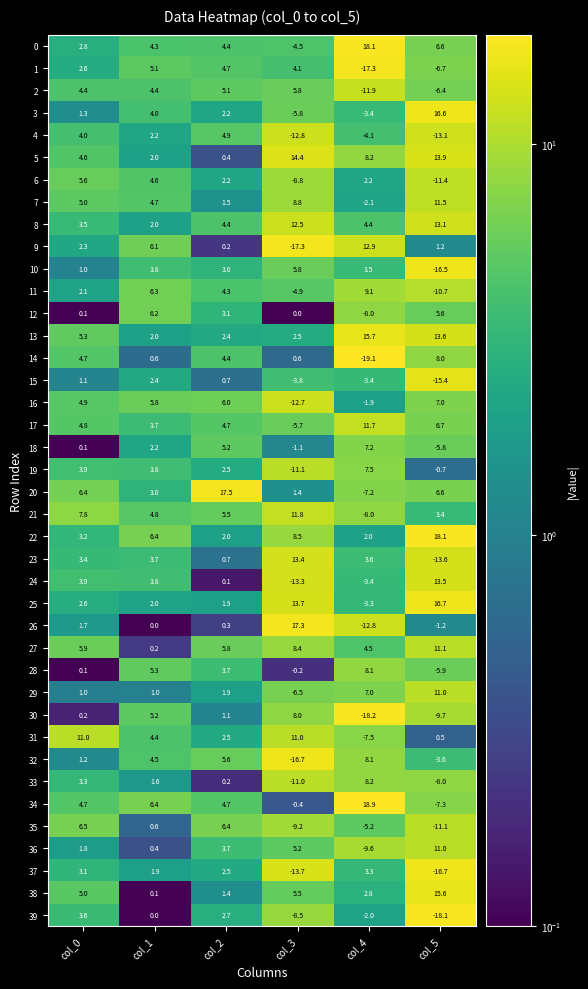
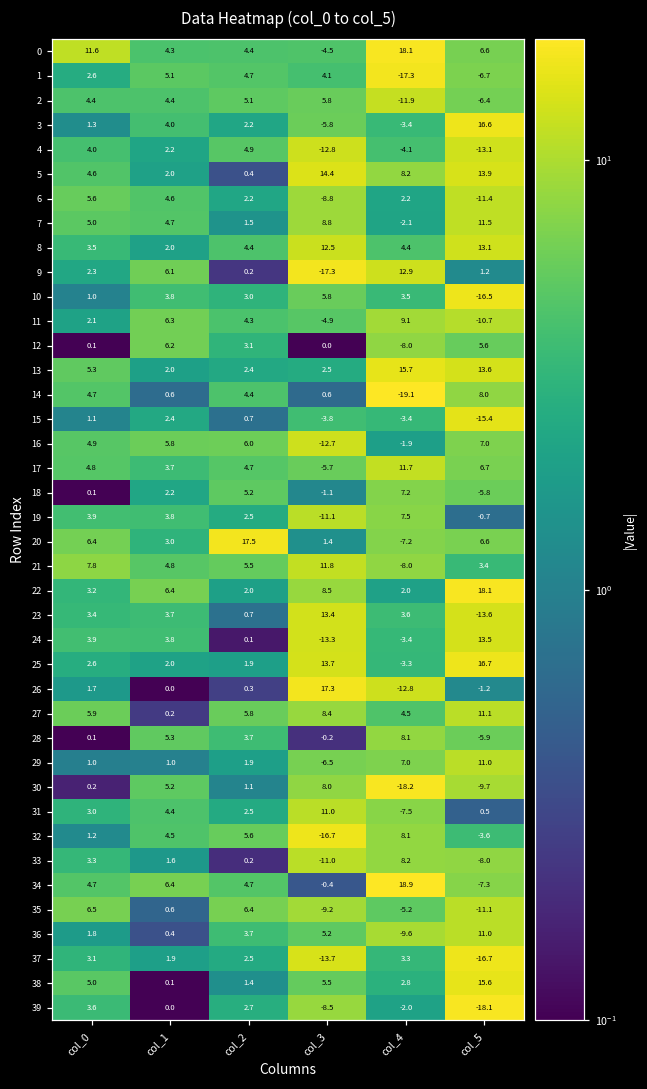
  {
    "0": {
-     "col_0": 2.8,
+     "col_0": 11.6,
      "col_1": 4.3,
      "col_2": 4.4,
      "col_3": -4.5,
      "col_4": 18.1,
      "col_5": 6.6
    },
    "31": {
-     "col_0": 11.0,
+     "col_0": 3.0,
      "col_1": 4.4,
      "col_2": 2.5,
      "col_3": 11.0,
      "col_4": -7.5,
      "col_5": 0.5
    }
  }
